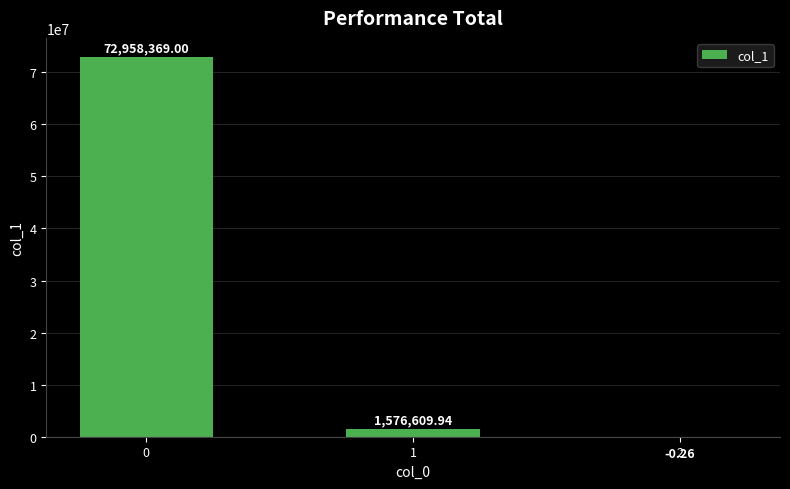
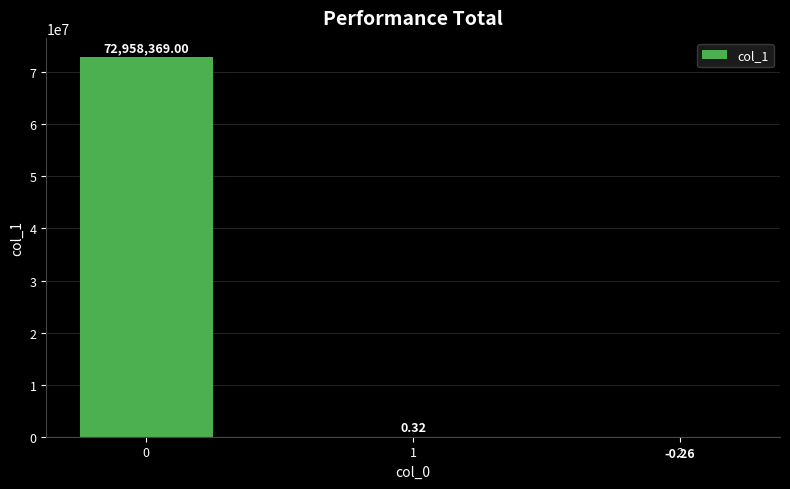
  {
    "0": "72,958,369.00",
-   "1": "1,576,609.94",
+   "1": "0.32",
    "2": "-0.26"
  }
